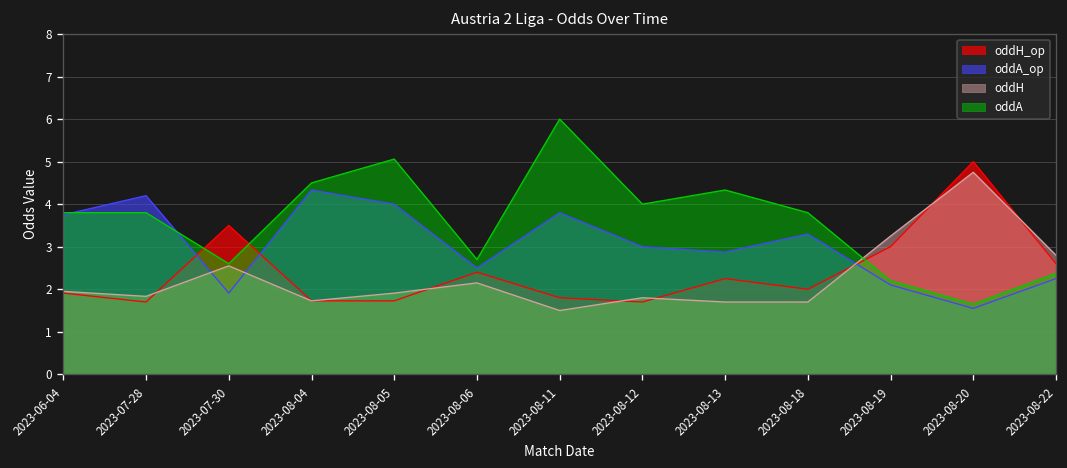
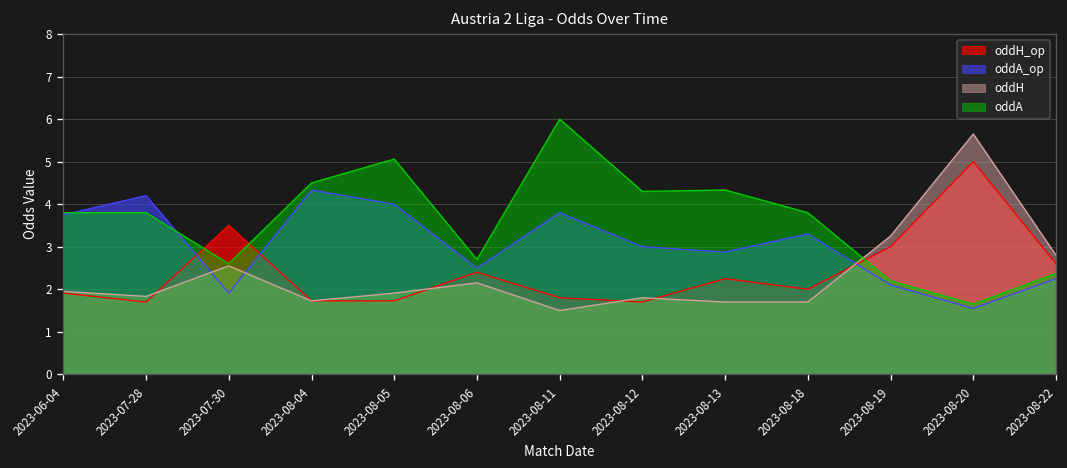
  {
    "oddH_op": {
      "2023-07-28": 1.7,
      "2023-07-30": 3.5,
      "2023-08-05": 1.7,
      "2023-08-06": 2.4,
      "2023-08-11": 1.8,
      "2023-08-12": 1.7,
      "2023-08-13": 2.3,
      "2023-08-18": 2.0,
      "2023-08-19": 3.0,
      "2023-08-20": 5.0,
      "2023-08-22": 2.6
    },
    "oddA_op": {
      "2023-07-28": 4.2,
      "2023-07-30": 1.9,
      "2023-08-04": 4.3,
      "2023-08-05": 4.0,
      "2023-08-06": 2.5,
      "2023-08-11": 3.8,
      "2023-08-12": 3.0,
      "2023-08-13": 2.9,
      "2023-08-18": 3.3,
      "2023-08-19": 2.1,
      "2023-08-20": 1.6,
      "2023-08-22": 2.3
    },
    "oddH": {
      "2023-07-28": 1.8,
      "2023-08-05": 1.9,
      "2023-08-06": 2.2,
      "2023-08-11": 1.5,
      "2023-08-12": 1.8,
      "2023-08-13": 1.7,
      "2023-08-18": 1.7,
      "2023-08-19": 3.3,
-     "2023-08-20": 4.8,
+     "2023-08-20": 5.7,
      "2023-08-22": 2.8
    },
    "oddA": {
      "2023-07-28": 3.8,
      "2023-08-04": 4.5,
      "2023-08-05": 5.1,
      "2023-08-06": 2.7,
      "2023-08-11": 6.0,
-     "2023-08-12": 4.0,
+     "2023-08-12": 4.3,
      "2023-08-13": 4.3,
      "2023-08-18": 3.8,
      "2023-08-19": 2.2,
      "2023-08-20": 1.7,
      "2023-08-22": 2.4
    }
  }
